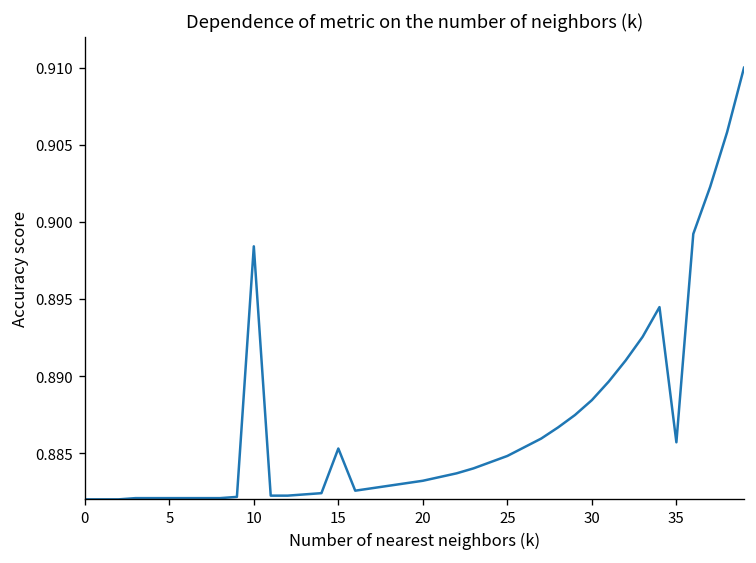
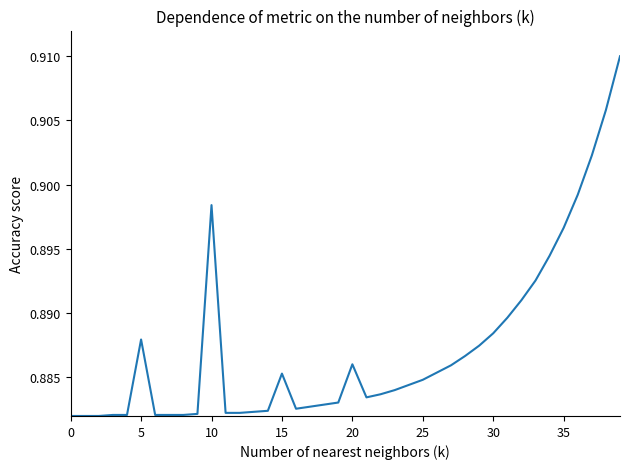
  {
    "0": 0.8820,
-   "5": 0.8821,
+   "5": 0.8880,
    "10": 0.8984,
    "15": 0.8853,
-   "20": 0.8832,
+   "20": 0.8860,
    "25": 0.8848,
    "30": 0.8884,
-   "35": 0.8857
+   "35": 0.8966
  }
